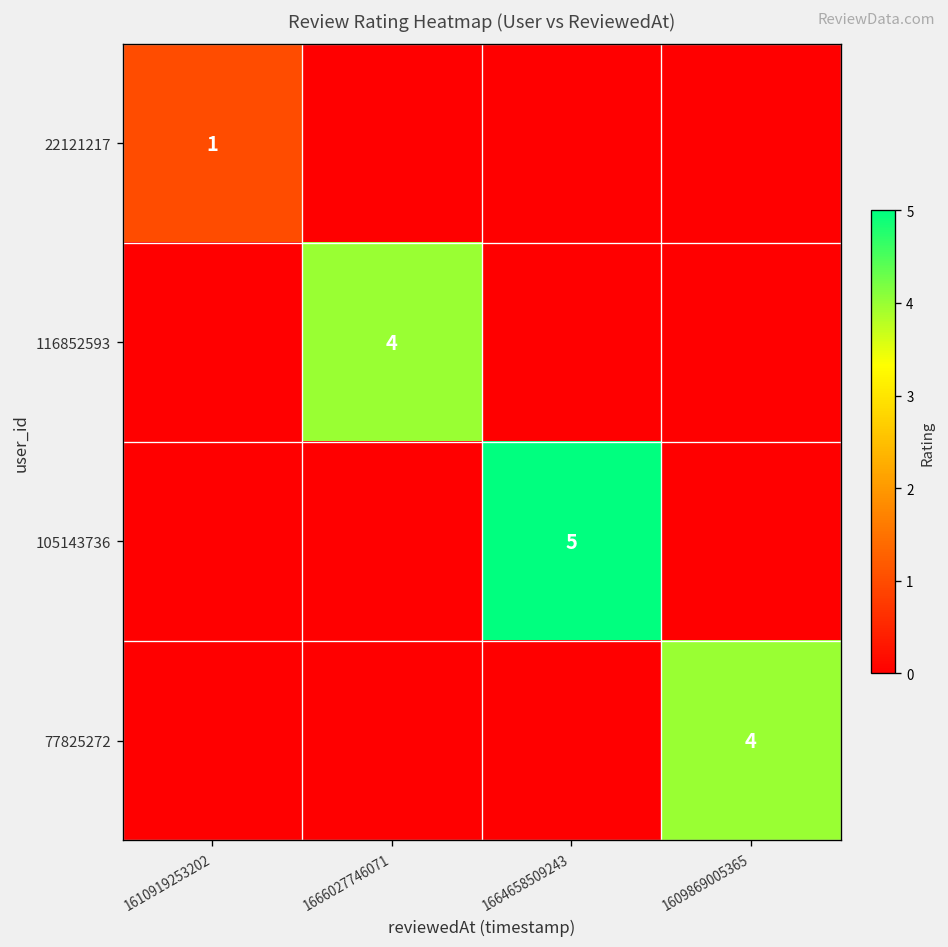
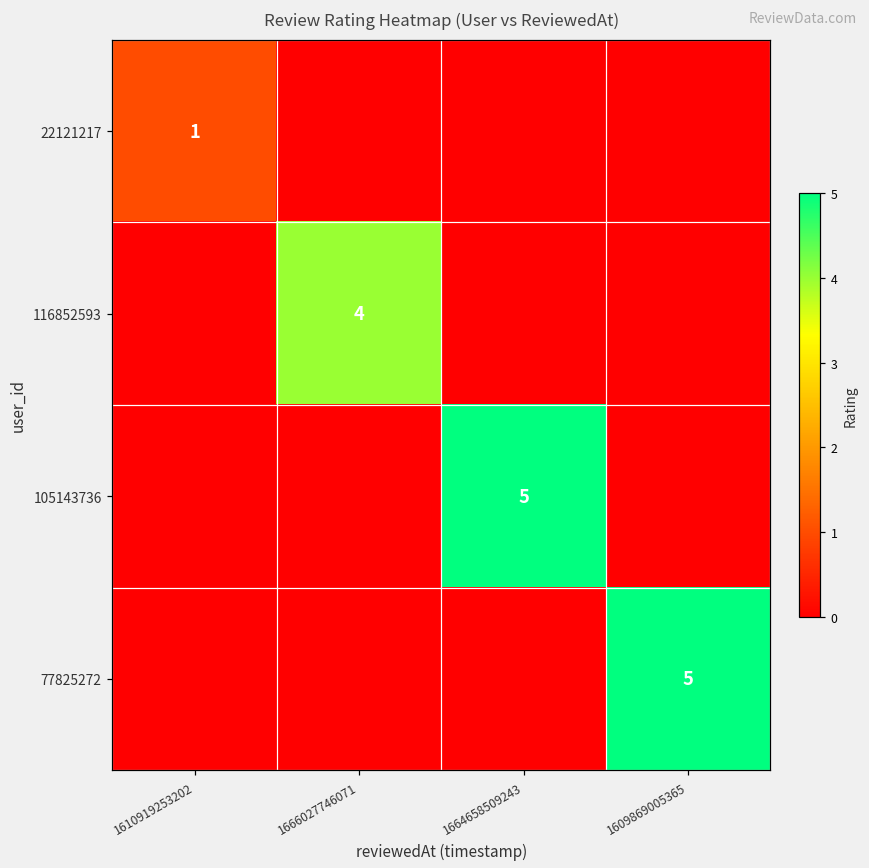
  {
    "22121217": {
      "1610919253202": 1
    },
    "116852593": {
      "1666027746071": 4
    },
    "105143736": {
      "1664658509243": 5
    },
    "77825272": {
-     "1609869005365": 4
+     "1609869005365": 5
    }
  }
